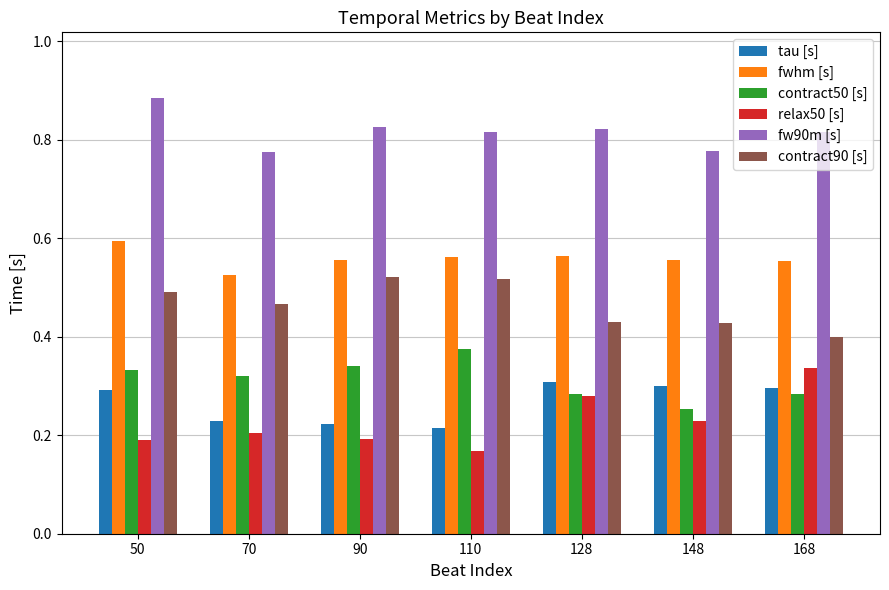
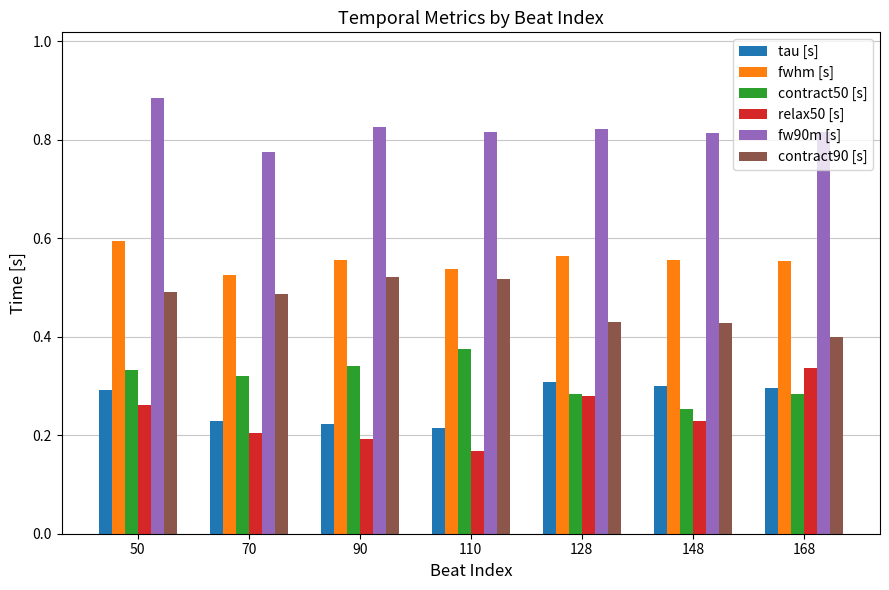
  {
    "tau [s]": {
      "50": 0.29,
      "70": 0.23,
      "90": 0.22,
      "110": 0.21,
      "128": 0.31,
      "148": 0.30,
      "168": 0.30
    },
    "fwhm [s]": {
      "50": 0.59,
      "70": 0.53,
      "90": 0.56,
-     "110": 0.56,
+     "110": 0.54,
      "128": 0.56,
      "148": 0.56,
      "168": 0.55
    },
    "contract50 [s]": {
      "50": 0.33,
      "70": 0.32,
      "90": 0.34,
      "110": 0.38,
      "128": 0.28,
      "148": 0.25,
      "168": 0.28
    },
    "relax50 [s]": {
-     "50": 0.19,
+     "50": 0.26,
      "70": 0.21,
      "90": 0.19,
      "110": 0.17,
      "128": 0.28,
      "148": 0.23,
      "168": 0.34
    },
    "fw90m [s]": {
      "50": 0.89,
      "70": 0.77,
      "90": 0.83,
      "110": 0.82,
      "128": 0.82,
-     "148": 0.78
+     "148": 0.81
    },
    "contract90 [s]": {
      "50": 0.49,
-     "70": 0.47,
+     "70": 0.49,
      "90": 0.52,
      "110": 0.52,
      "128": 0.43,
      "148": 0.43,
      "168": 0.40
    }
  }
